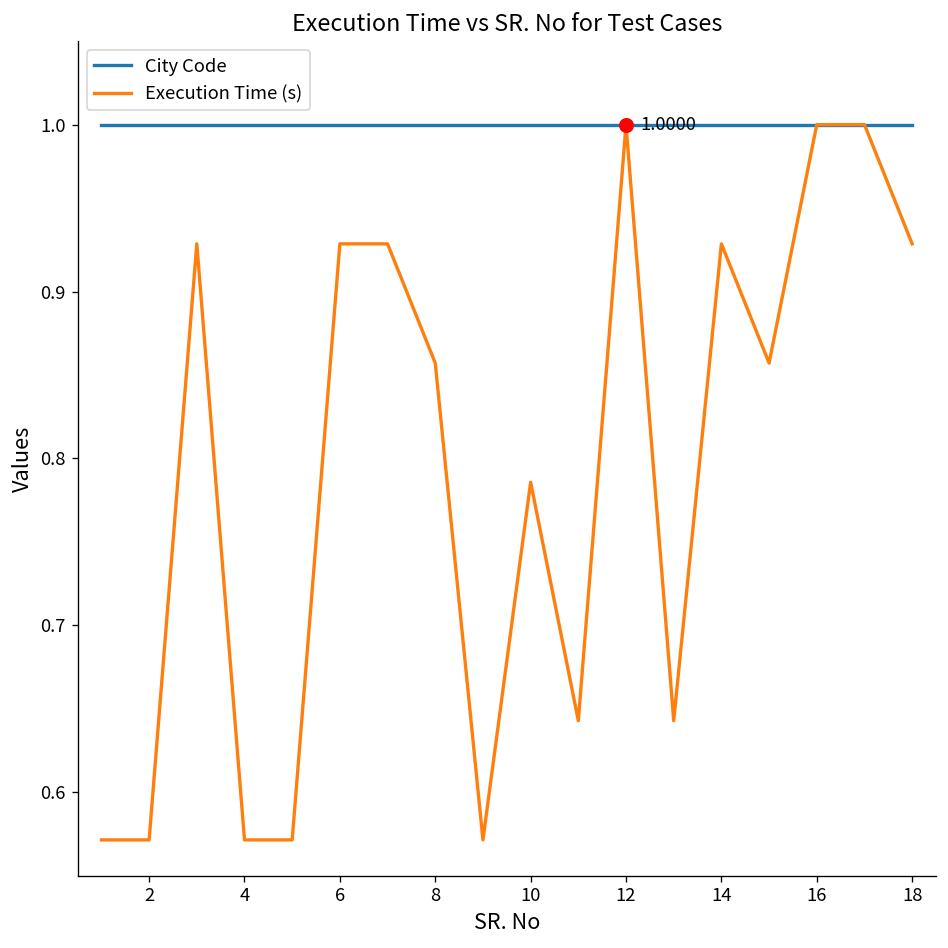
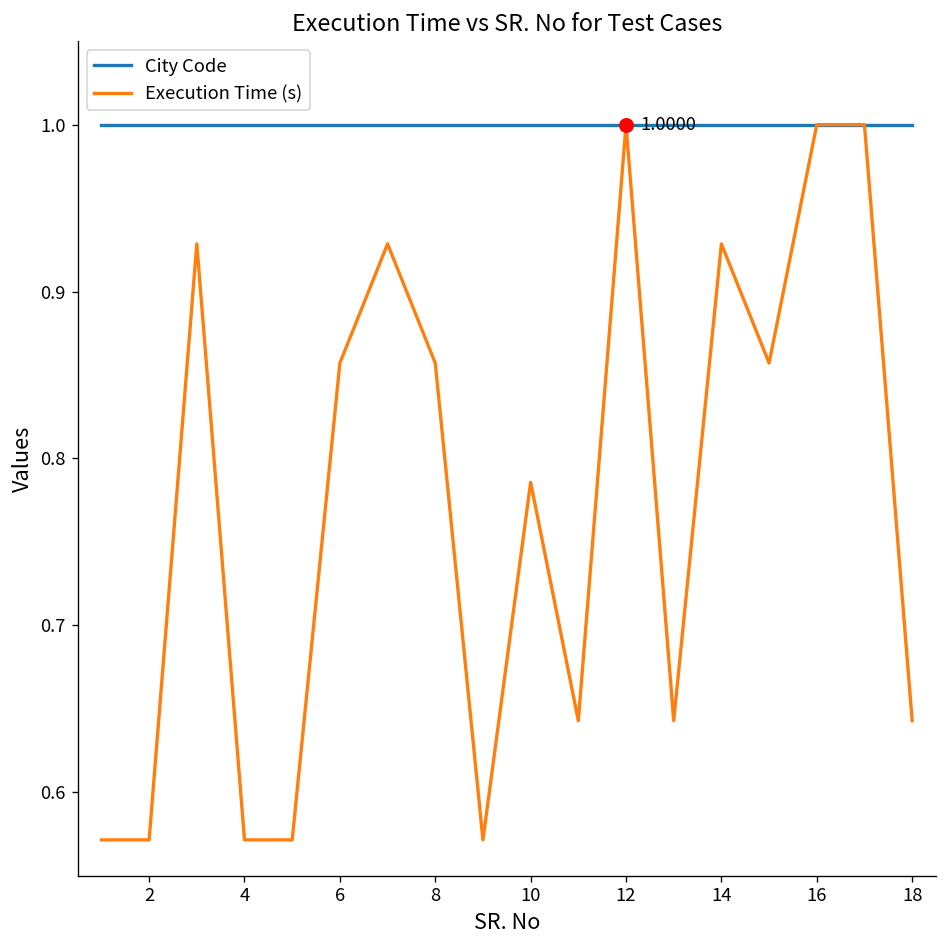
  {
    "City Code": {
      "2": 1.000,
      "4": 1.000,
      "6": 1.000,
      "8": 1.000,
      "10": 1.000,
      "14": 1.000,
      "18": 1.000
    },
    "Execution Time (s)": {
      "2": 0.571,
      "4": 0.571,
-     "6": 0.929,
+     "6": 0.857,
      "8": 0.857,
      "10": 0.786,
      "14": 0.929,
-     "18": 0.929
+     "18": 0.643
    }
  }
